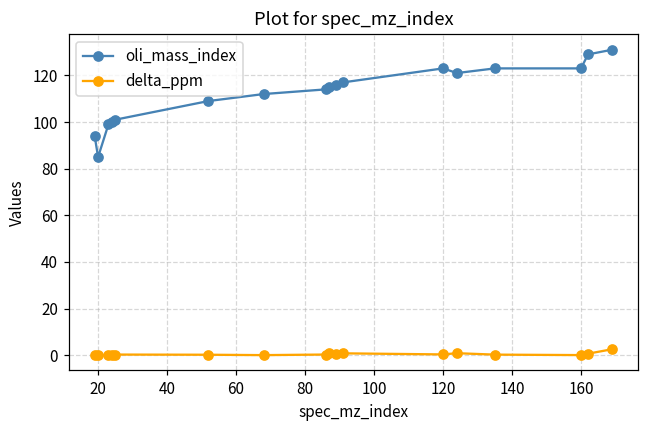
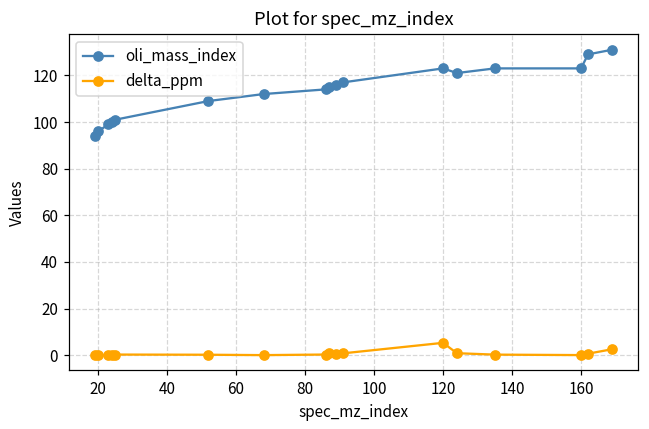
  {
    "oli_mass_index": {
-     "20": 85,
+     "20": 96,
      "120": 123,
      "160": 123
    },
    "delta_ppm": {
      "20": 0,
-     "120": 0,
+     "120": 5,
      "160": 0
    }
  }
